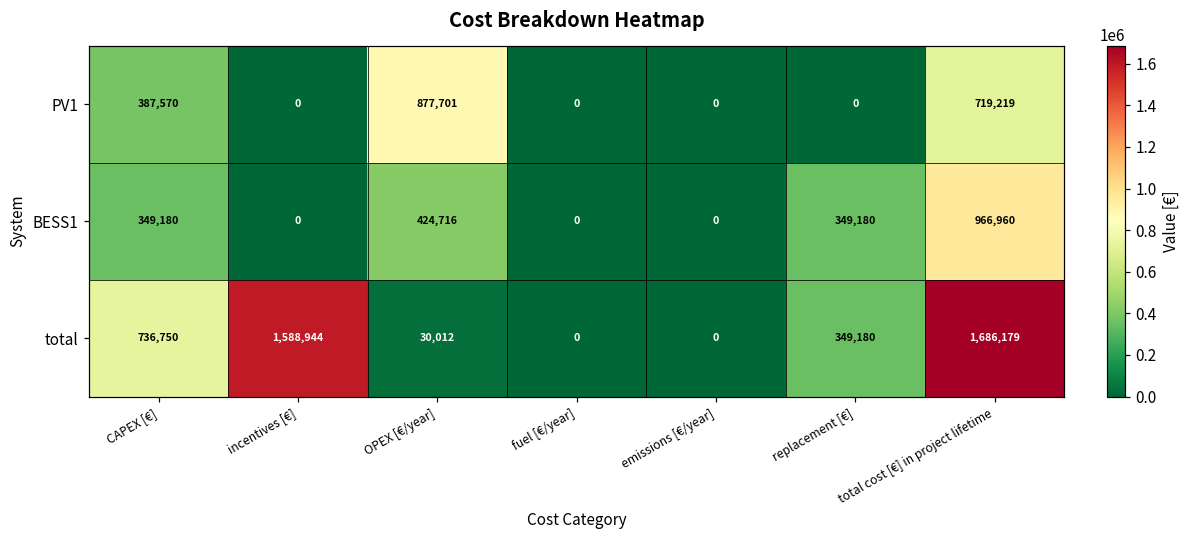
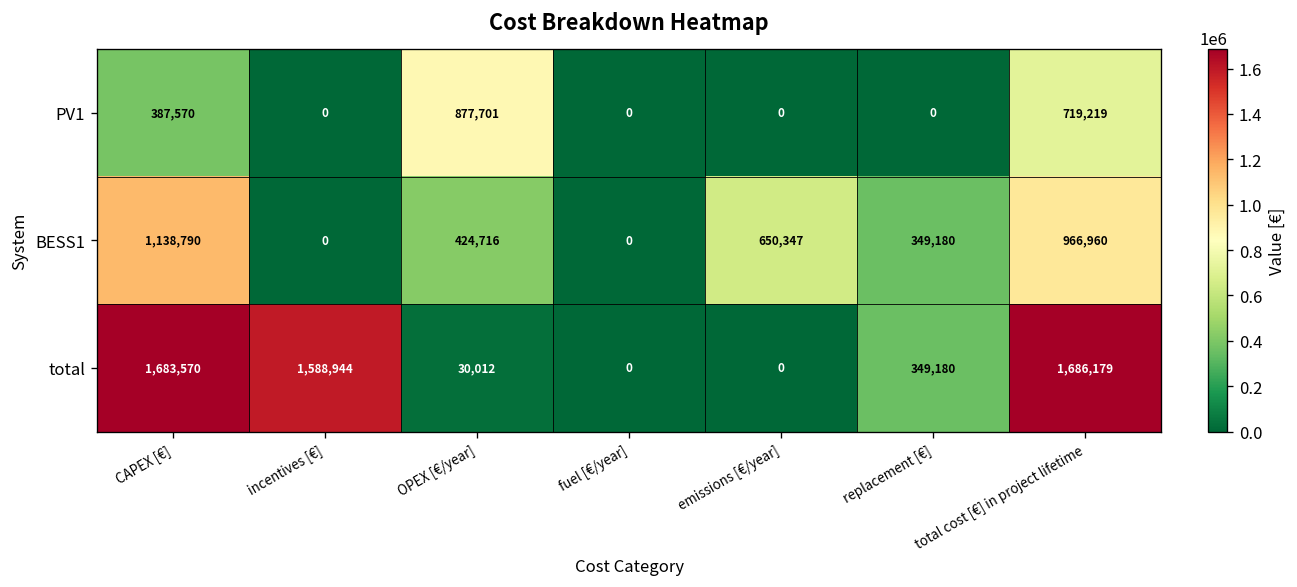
  {
    "PV1": {
      "CAPEX [€]": "387,570",
      "incentives [€]": "0",
      "OPEX [€/year]": "877,701",
      "fuel [€/year]": "0",
      "emissions [€/year]": "0",
      "replacement [€]": "0",
      "total cost [€] in project lifetime": "719,219"
    },
    "BESS1": {
-     "CAPEX [€]": "349,180",
+     "CAPEX [€]": "1,138,790",
      "incentives [€]": "0",
      "OPEX [€/year]": "424,716",
      "fuel [€/year]": "0",
-     "emissions [€/year]": "0",
+     "emissions [€/year]": "650,347",
      "replacement [€]": "349,180",
      "total cost [€] in project lifetime": "966,960"
    },
    "total": {
-     "CAPEX [€]": "736,750",
+     "CAPEX [€]": "1,683,570",
      "incentives [€]": "1,588,944",
      "OPEX [€/year]": "30,012",
      "fuel [€/year]": "0",
      "emissions [€/year]": "0",
      "replacement [€]": "349,180",
      "total cost [€] in project lifetime": "1,686,179"
    }
  }
